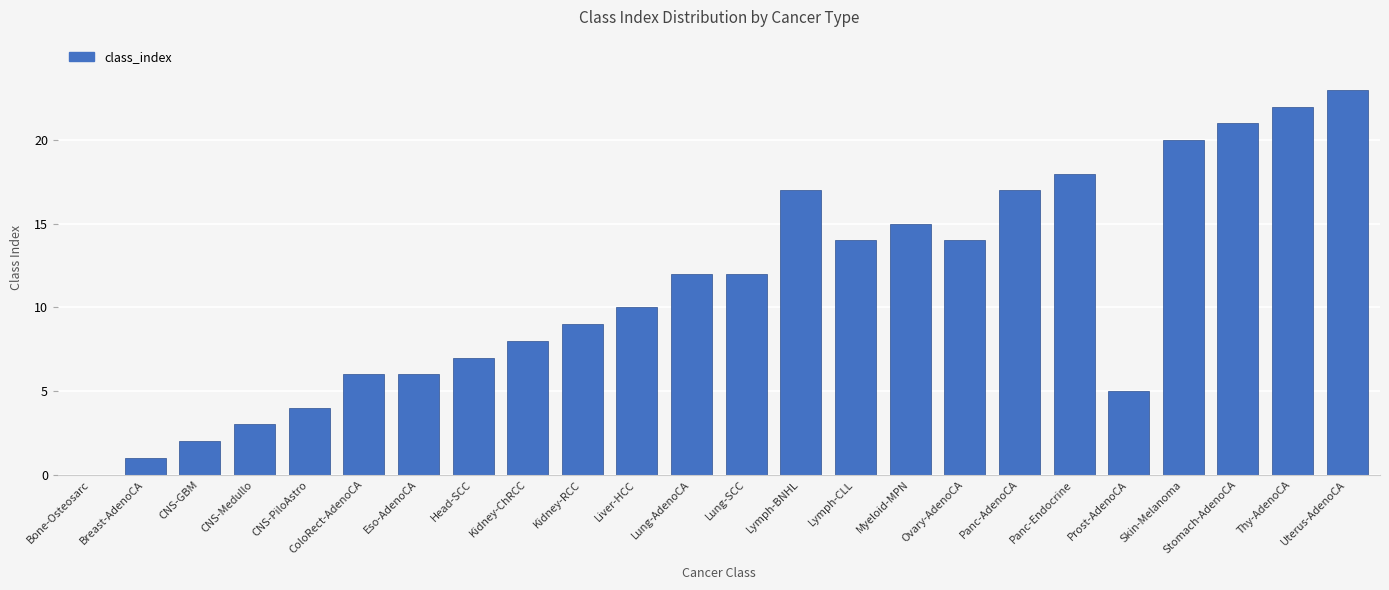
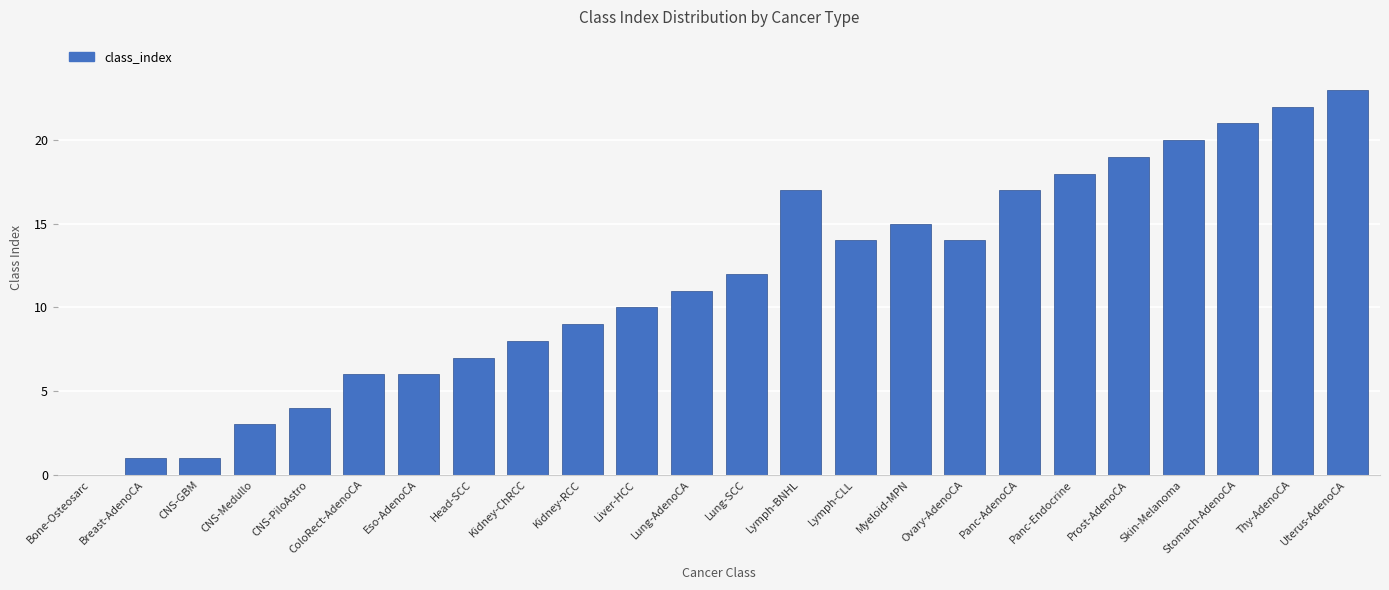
  {
    "Bone-Osteosarc": 0,
    "Breast-AdenoCA": 1,
-   "CNS-GBM": 2,
+   "CNS-GBM": 1,
    "CNS-Medullo": 3,
    "CNS-PiloAstro": 4,
    "ColoRect-AdenoCA": 6,
    "Eso-AdenoCA": 6,
    "Head-SCC": 7,
    "Kidney-ChRCC": 8,
    "Kidney-RCC": 9,
    "Liver-HCC": 10,
-   "Lung-AdenoCA": 12,
+   "Lung-AdenoCA": 11,
    "Lung-SCC": 12,
    "Lymph-BNHL": 17,
    "Lymph-CLL": 14,
    "Myeloid-MPN": 15,
    "Ovary-AdenoCA": 14,
    "Panc-AdenoCA": 17,
    "Panc-Endocrine": 18,
-   "Prost-AdenoCA": 5,
+   "Prost-AdenoCA": 19,
    "Skin-Melanoma": 20,
    "Stomach-AdenoCA": 21,
    "Thy-AdenoCA": 22,
    "Uterus-AdenoCA": 23
  }
